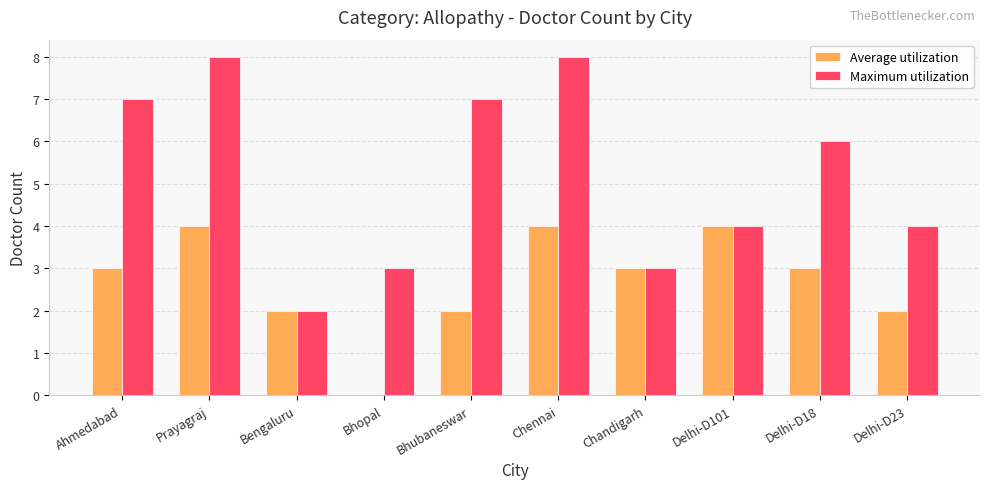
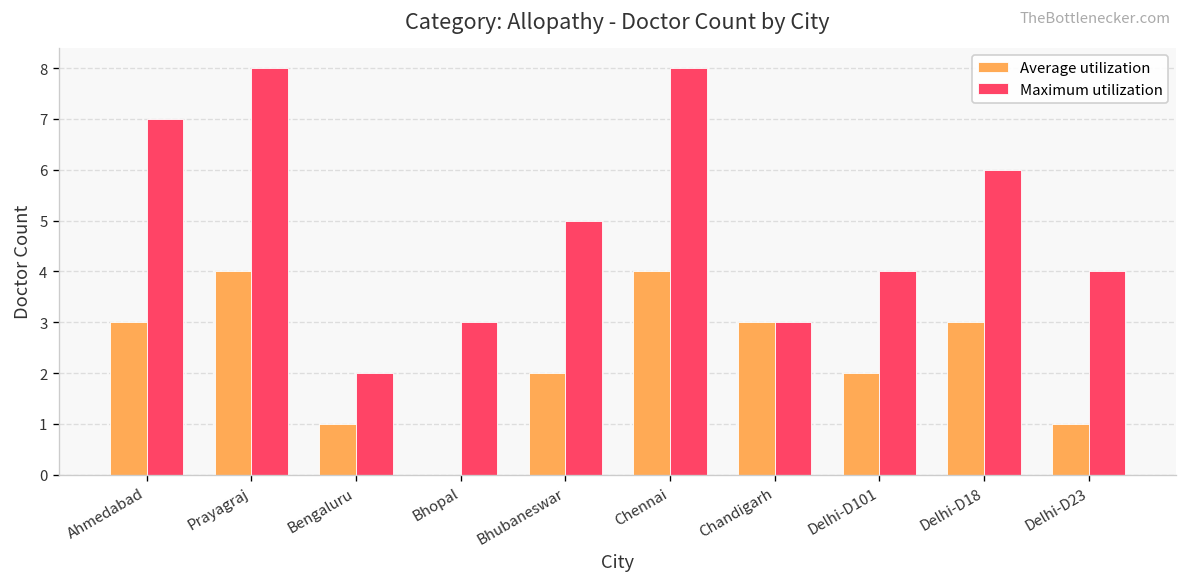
  {
    "Average utilization": {
      "Ahmedabad": 3,
      "Prayagraj": 4,
-     "Bengaluru": 2,
+     "Bengaluru": 1,
      "Bhopal": 0,
      "Bhubaneswar": 2,
      "Chennai": 4,
      "Chandigarh": 3,
-     "Delhi-D101": 4,
+     "Delhi-D101": 2,
      "Delhi-D18": 3,
-     "Delhi-D23": 2
+     "Delhi-D23": 1
    },
    "Maximum utilization": {
      "Ahmedabad": 7,
      "Prayagraj": 8,
      "Bengaluru": 2,
      "Bhopal": 3,
-     "Bhubaneswar": 7,
+     "Bhubaneswar": 5,
      "Chennai": 8,
      "Chandigarh": 3,
      "Delhi-D101": 4,
      "Delhi-D18": 6,
      "Delhi-D23": 4
    }
  }
